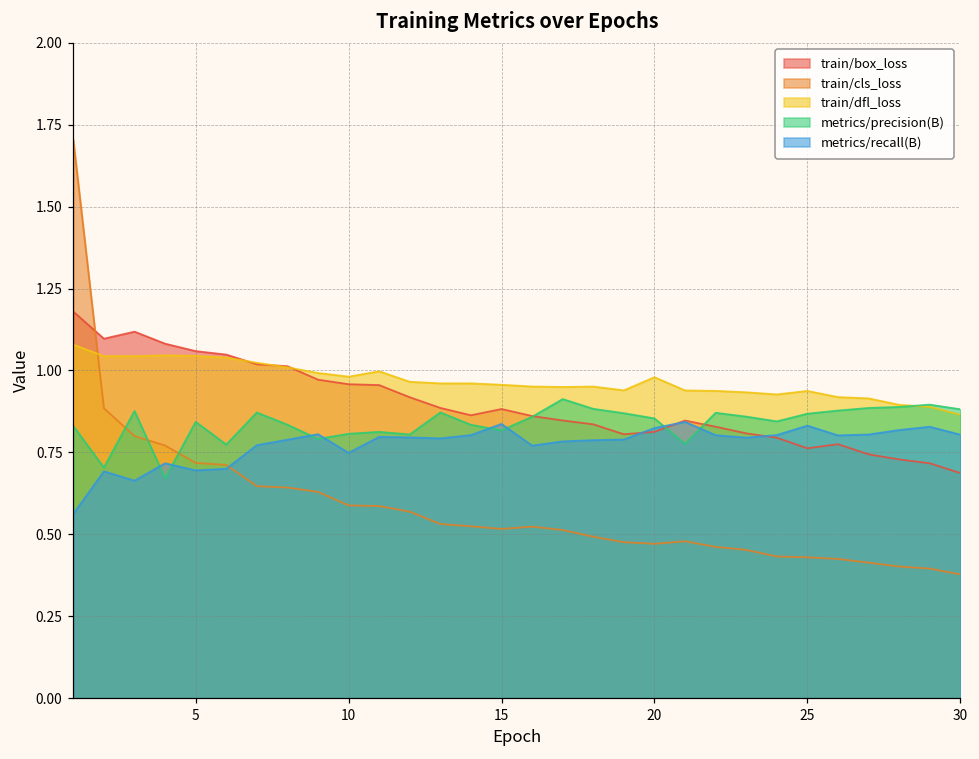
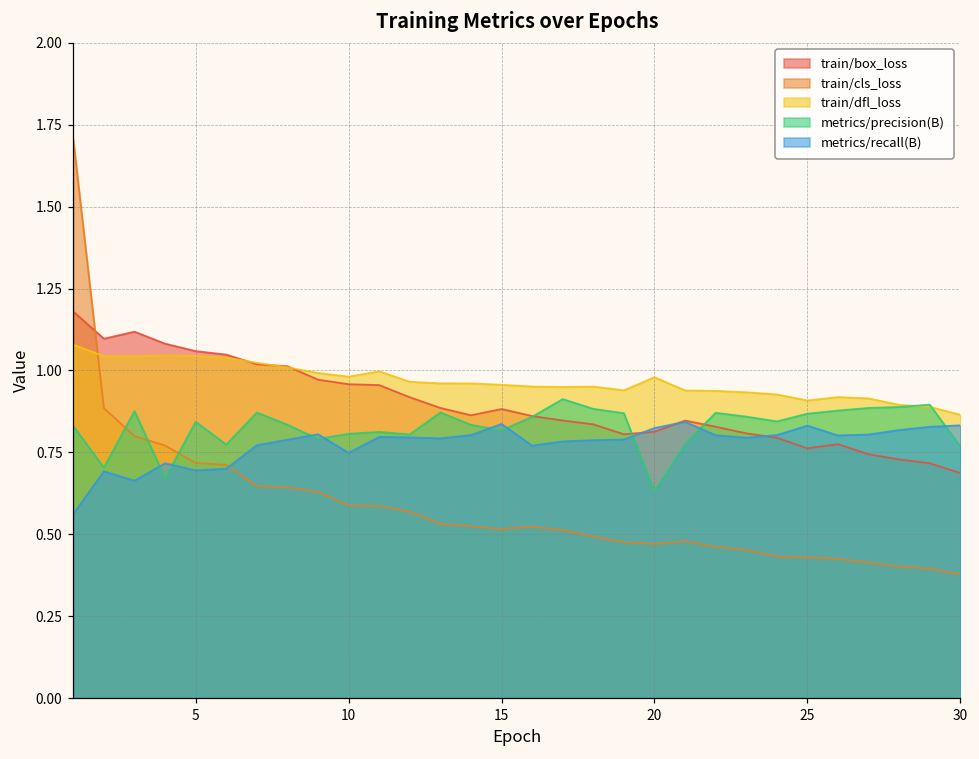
  {
    "train/dfl_loss": {
      "5": 1.04,
      "10": 0.98,
      "15": 0.96,
      "20": 0.98,
-     "25": 0.94,
+     "25": 0.91,
      "30": 0.86
    },
    "metrics/precision(B)": {
      "5": 0.84,
      "10": 0.81,
      "15": 0.82,
-     "20": 0.85,
+     "20": 0.63,
      "25": 0.87,
-     "30": 0.88
+     "30": 0.77
    },
    "metrics/recall(B)": {
      "5": 0.70,
      "10": 0.75,
      "15": 0.84,
      "20": 0.82,
      "25": 0.83,
-     "30": 0.80
+     "30": 0.83
    }
  }
